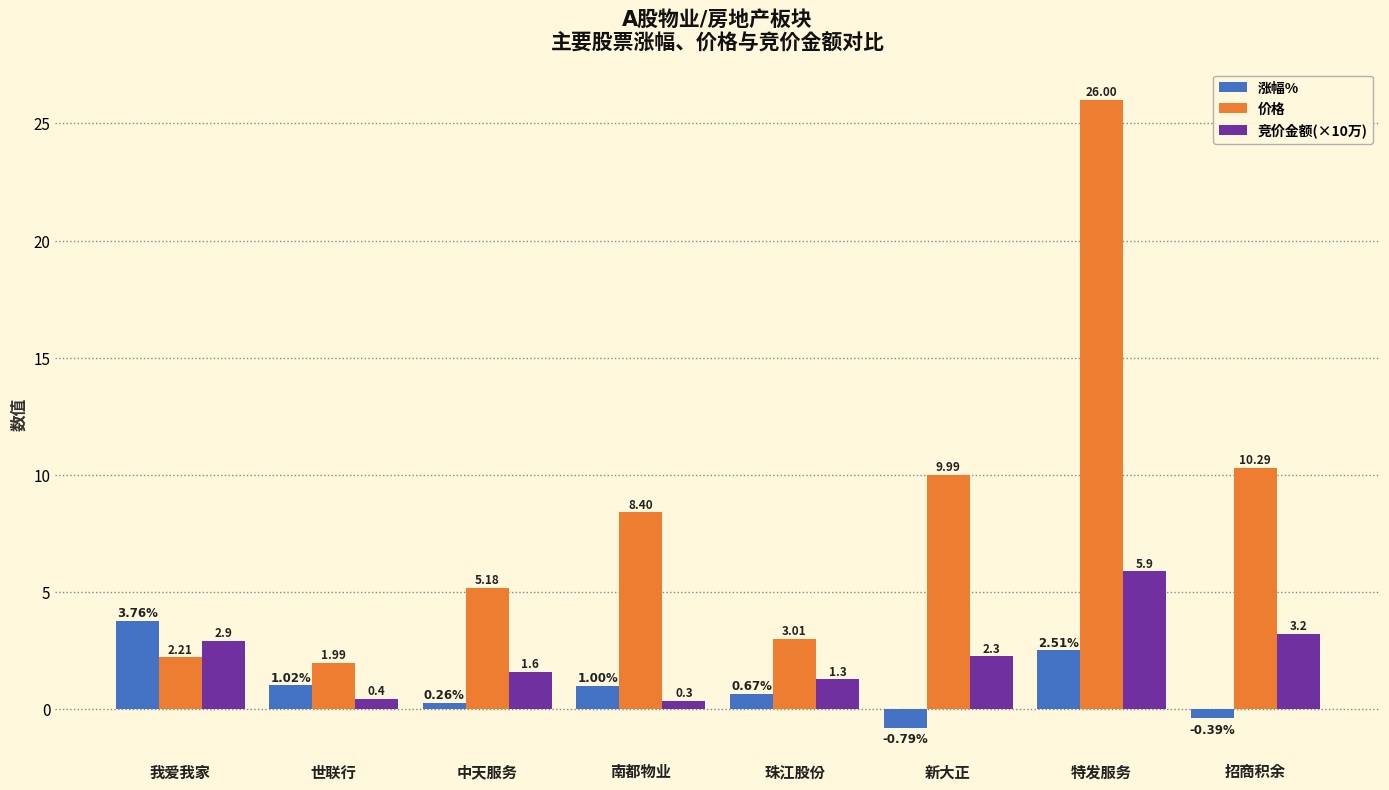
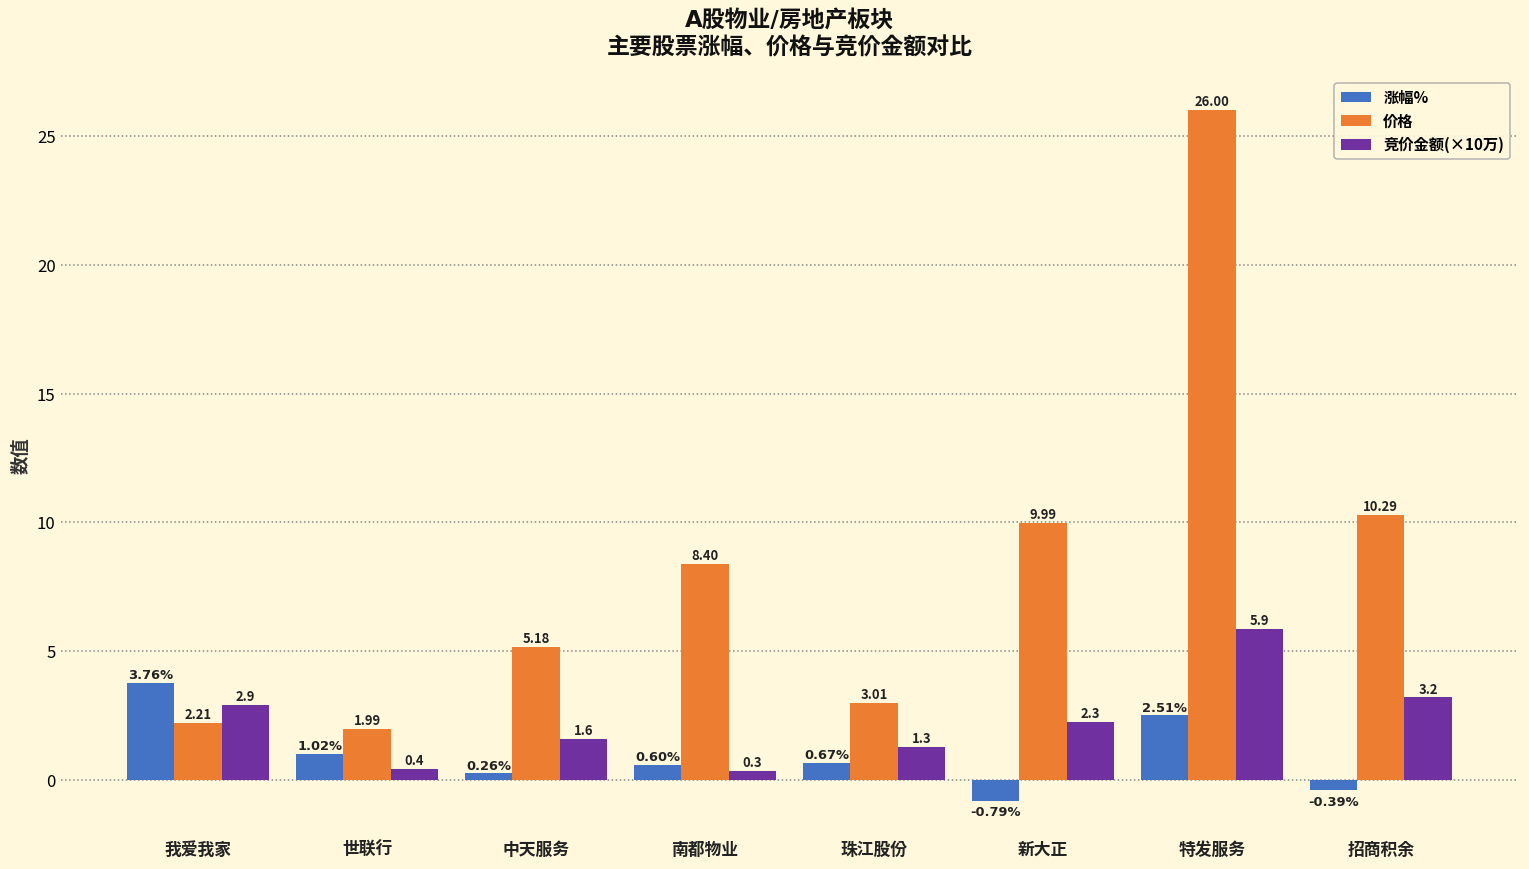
  {
    "涨幅%": {
      "我爱我家": "3.76%",
      "世联行": "1.02%",
      "中天服务": "0.26%",
-     "南都物业": "1.00%",
+     "南都物业": "0.60%",
      "珠江股份": "0.67%",
      "新大正": "-0.79%",
      "特发服务": "2.51%",
      "招商积余": "-0.39%"
    },
    "价格": {
      "我爱我家": "2.21",
      "世联行": "1.99",
      "中天服务": "5.18",
      "南都物业": "8.40",
      "珠江股份": "3.01",
      "新大正": "9.99",
      "特发服务": "26.00",
      "招商积余": "10.29"
    },
    "竞价金额(×10万)": {
      "我爱我家": "2.9",
      "世联行": "0.4",
      "中天服务": "1.6",
      "南都物业": "0.3",
      "珠江股份": "1.3",
      "新大正": "2.3",
      "特发服务": "5.9",
      "招商积余": "3.2"
    }
  }
